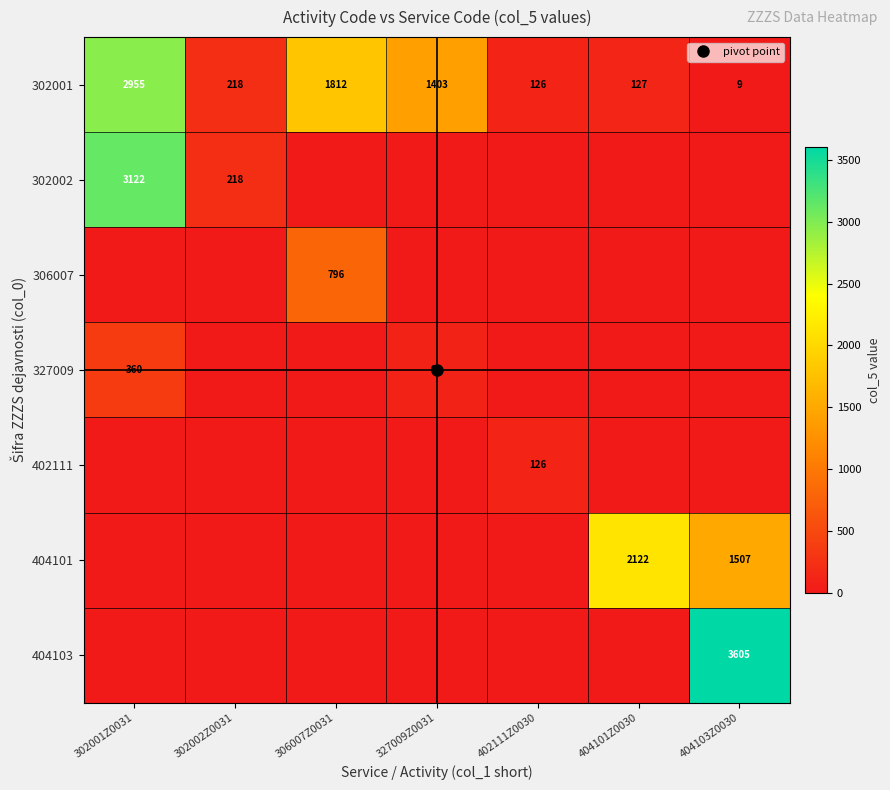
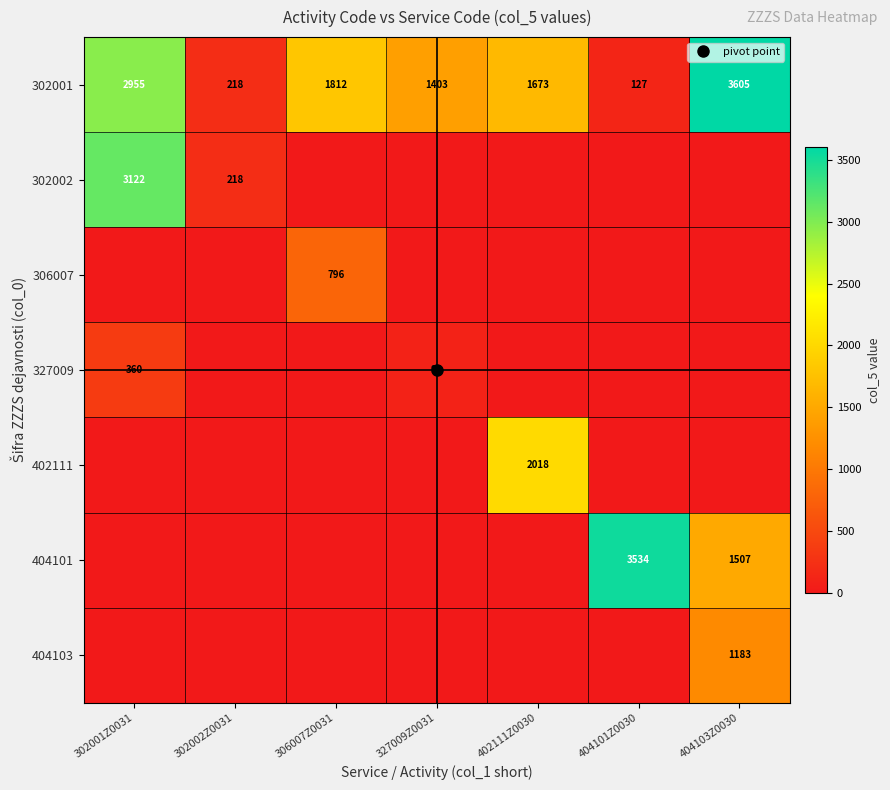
  {
    "302001": {
      "302001Z0031": 2955,
      "302002Z0031": 218,
      "306007Z0031": 1812,
      "327009Z0031": 1403,
-     "402111Z0030": 126,
+     "402111Z0030": 1673,
      "404101Z0030": 127,
-     "404103Z0030": 9
+     "404103Z0030": 3605
    },
    "302002": {
      "302001Z0031": 3122,
      "302002Z0031": 218
    },
    "306007": {
      "306007Z0031": 796
    },
    "327009": {
      "302001Z0031": 360
    },
    "402111": {
-     "402111Z0030": 126
+     "402111Z0030": 2018
    },
    "404101": {
-     "404101Z0030": 2122,
+     "404101Z0030": 3534,
      "404103Z0030": 1507
    },
    "404103": {
-     "404103Z0030": 3605
+     "404103Z0030": 1183
    }
  }
